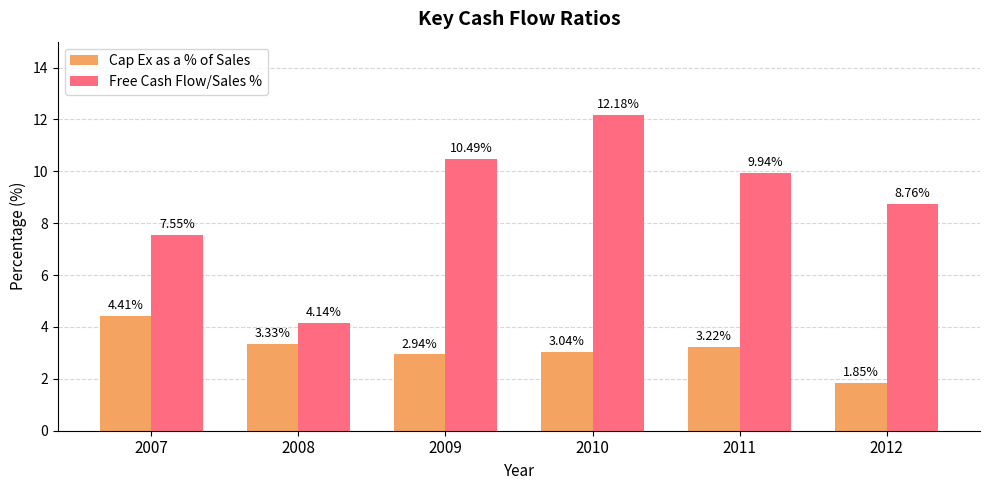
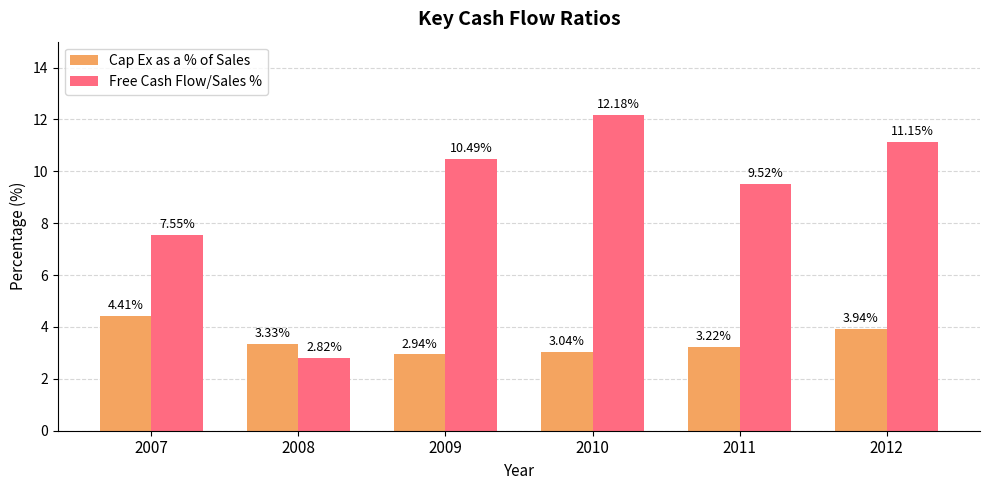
  {
    "Cap Ex as a % of Sales": {
      "2007": "4.41%",
      "2008": "3.33%",
      "2009": "2.94%",
      "2010": "3.04%",
      "2011": "3.22%",
-     "2012": "1.85%"
+     "2012": "3.94%"
    },
    "Free Cash Flow/Sales %": {
      "2007": "7.55%",
-     "2008": "4.14%",
+     "2008": "2.82%",
      "2009": "10.49%",
      "2010": "12.18%",
-     "2011": "9.94%",
-     "2012": "8.76%"
+     "2011": "9.52%",
+     "2012": "11.15%"
    }
  }
